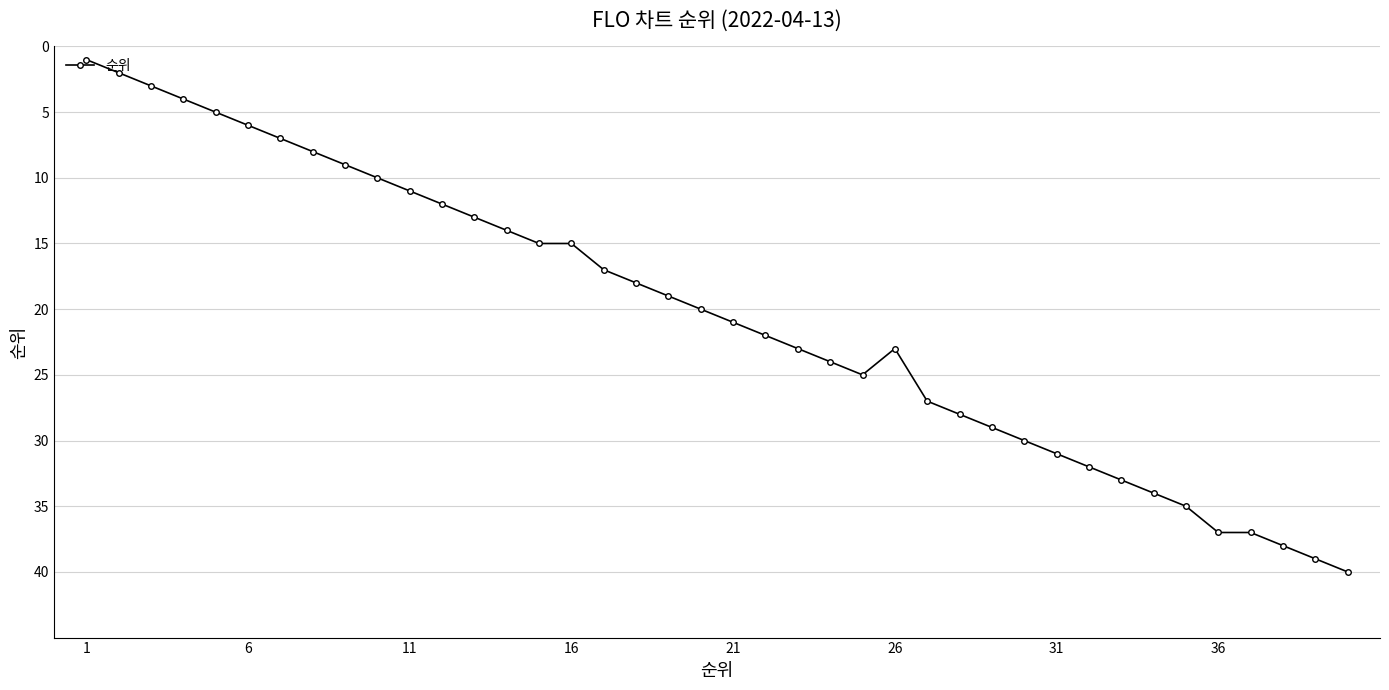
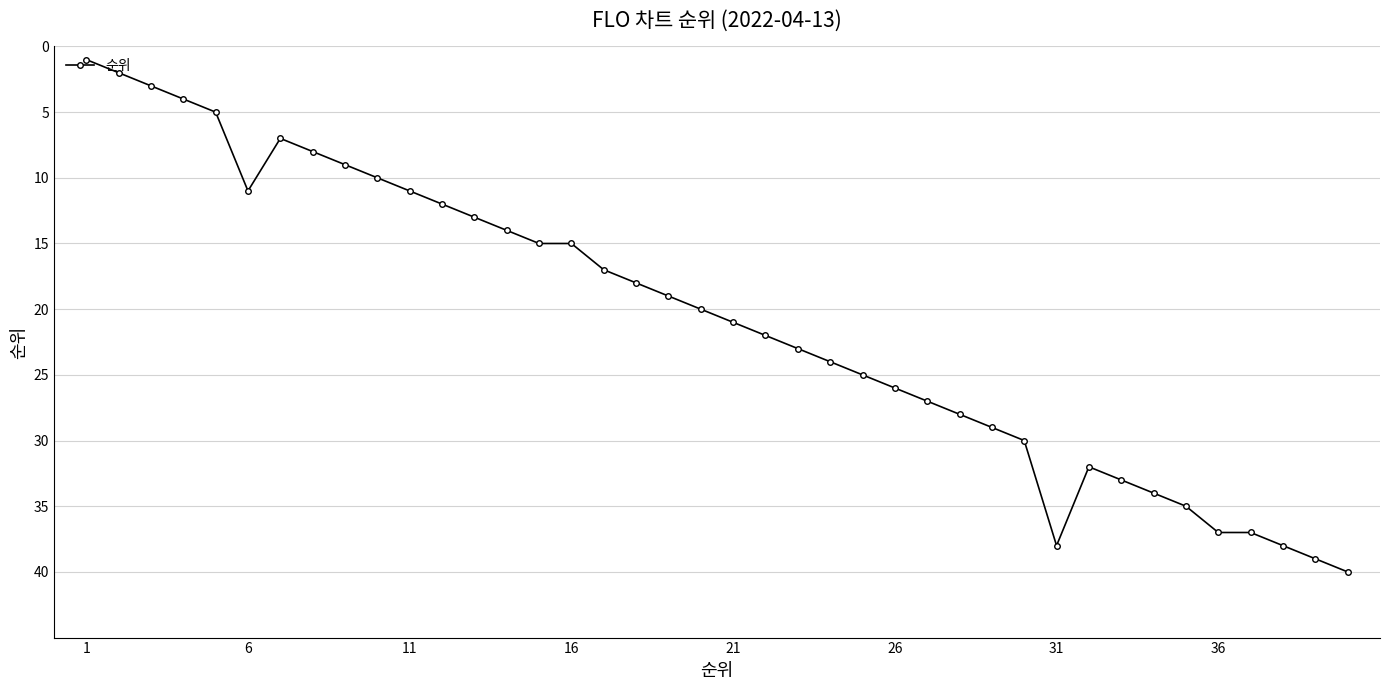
  {
    "1": 1,
-   "6": 6,
+   "6": 11,
    "11": 11,
    "16": 15,
    "21": 21,
-   "26": 23,
-   "31": 31,
+   "26": 26,
+   "31": 38,
    "36": 37
  }
